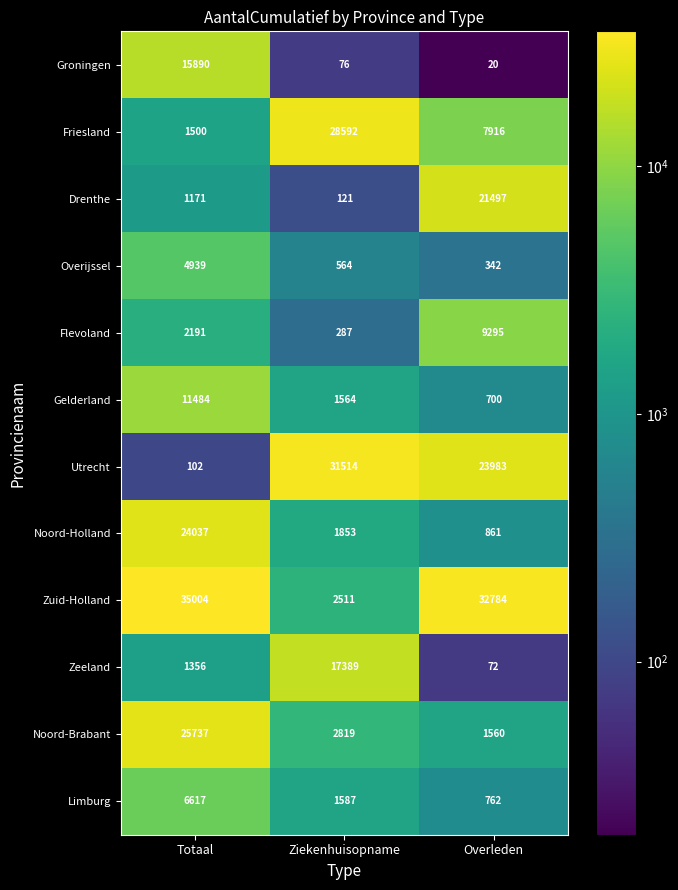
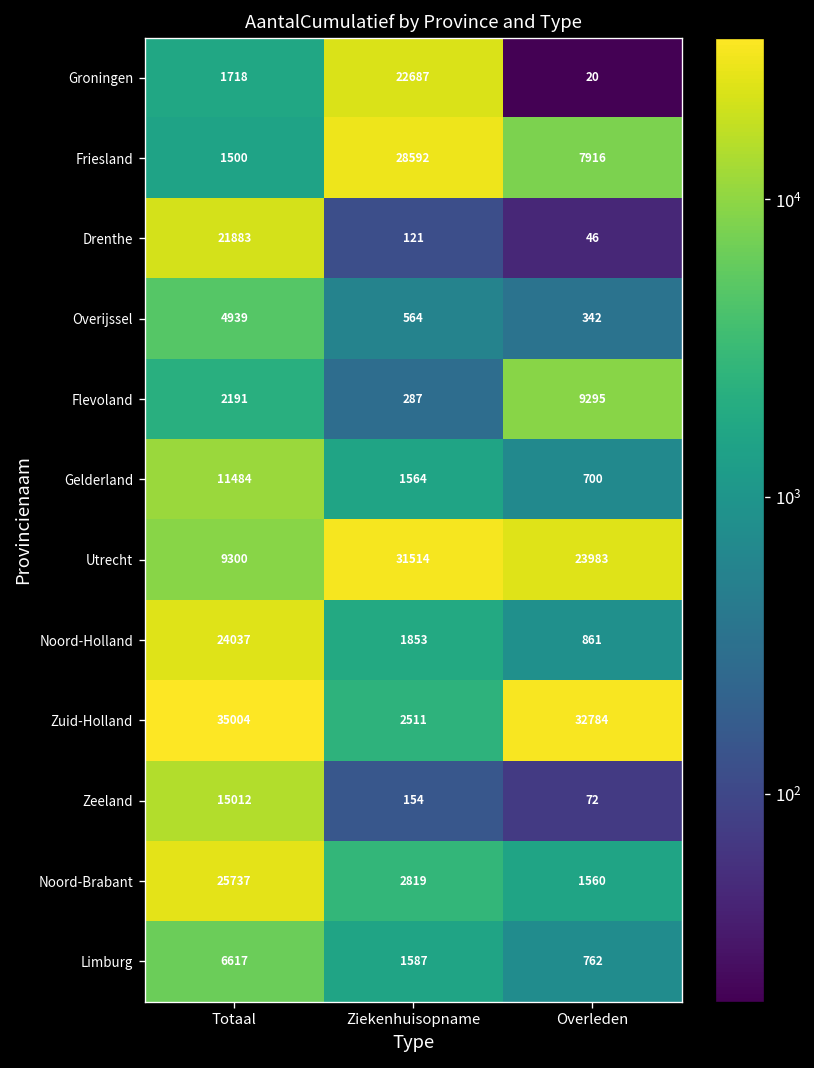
  {
    "Groningen": {
-     "Totaal": 15890,
-     "Ziekenhuisopname": 76,
+     "Totaal": 1718,
+     "Ziekenhuisopname": 22687,
      "Overleden": 20
    },
    "Friesland": {
      "Totaal": 1500,
      "Ziekenhuisopname": 28592,
      "Overleden": 7916
    },
    "Drenthe": {
-     "Totaal": 1171,
+     "Totaal": 21883,
      "Ziekenhuisopname": 121,
-     "Overleden": 21497
+     "Overleden": 46
    },
    "Overijssel": {
      "Totaal": 4939,
      "Ziekenhuisopname": 564,
      "Overleden": 342
    },
    "Flevoland": {
      "Totaal": 2191,
      "Ziekenhuisopname": 287,
      "Overleden": 9295
    },
    "Gelderland": {
      "Totaal": 11484,
      "Ziekenhuisopname": 1564,
      "Overleden": 700
    },
    "Utrecht": {
-     "Totaal": 102,
+     "Totaal": 9300,
      "Ziekenhuisopname": 31514,
      "Overleden": 23983
    },
    "Noord-Holland": {
      "Totaal": 24037,
      "Ziekenhuisopname": 1853,
      "Overleden": 861
    },
    "Zuid-Holland": {
      "Totaal": 35004,
      "Ziekenhuisopname": 2511,
      "Overleden": 32784
    },
    "Zeeland": {
-     "Totaal": 1356,
-     "Ziekenhuisopname": 17389,
+     "Totaal": 15012,
+     "Ziekenhuisopname": 154,
      "Overleden": 72
    },
    "Noord-Brabant": {
      "Totaal": 25737,
      "Ziekenhuisopname": 2819,
      "Overleden": 1560
    },
    "Limburg": {
      "Totaal": 6617,
      "Ziekenhuisopname": 1587,
      "Overleden": 762
    }
  }
